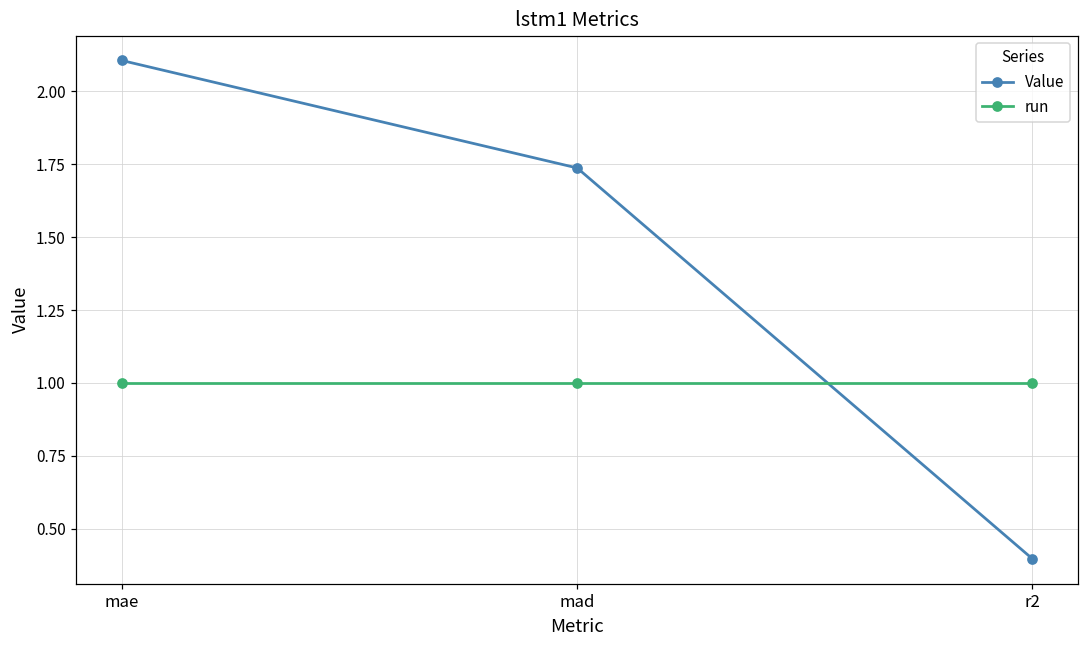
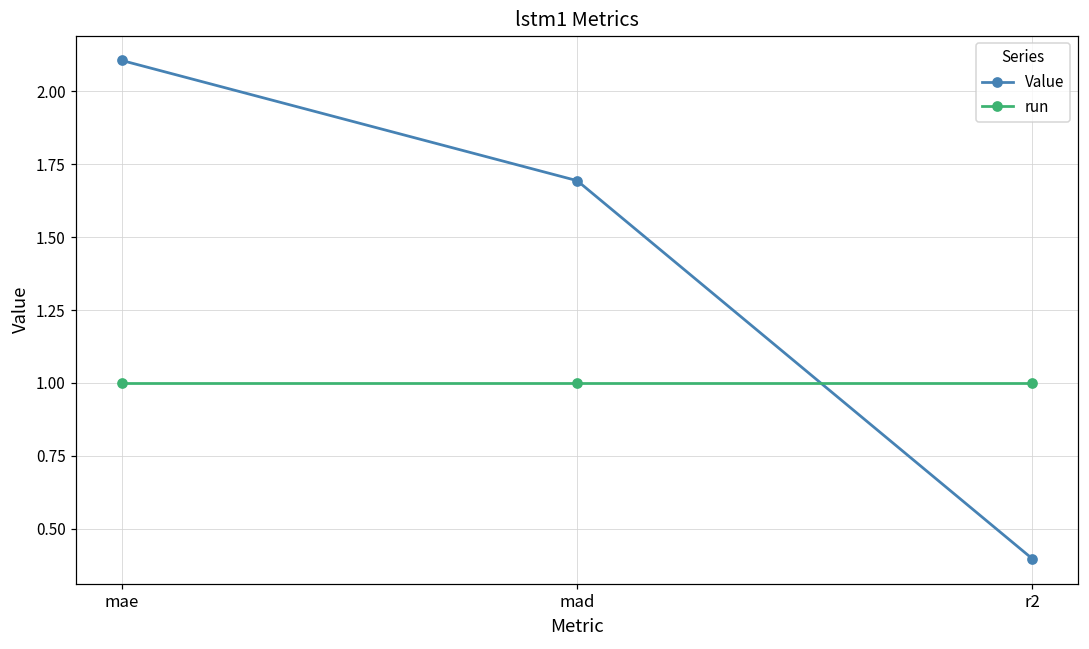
  {
    "Value": {
      "mae": 2.11,
-     "mad": 1.74,
+     "mad": 1.69,
      "r2": 0.40
    },
    "run": {
      "mae": 1.00,
      "mad": 1.00,
      "r2": 1.00
    }
  }
